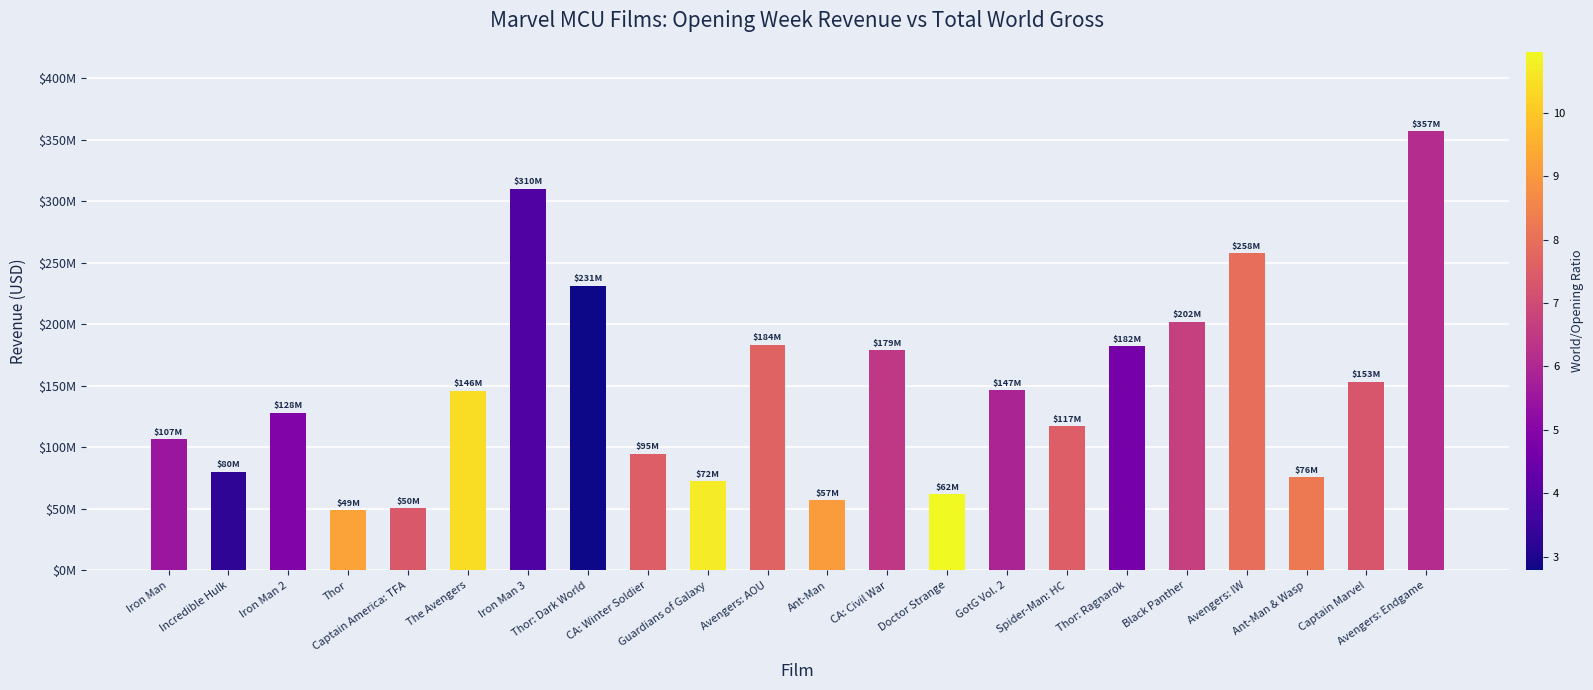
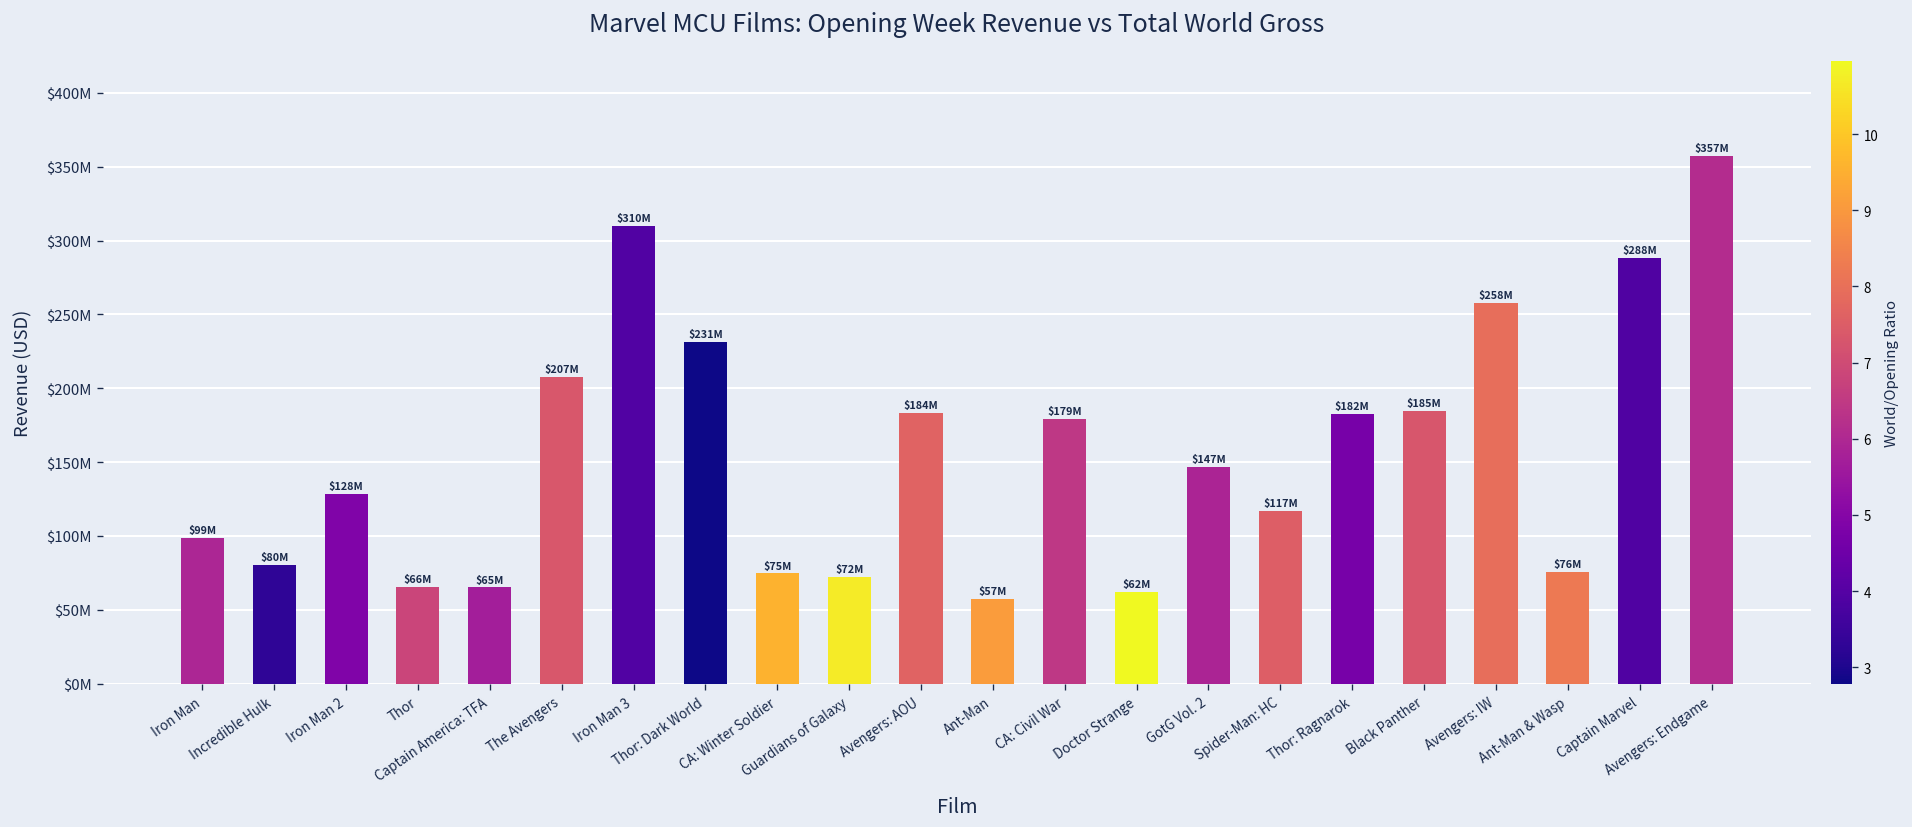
  {
-   "Iron Man": "$107M",
+   "Iron Man": "$99M",
    "Incredible Hulk": "$80M",
    "Iron Man 2": "$128M",
-   "Thor": "$49M",
-   "Captain America: TFA": "$50M",
-   "The Avengers": "$146M",
+   "Thor": "$66M",
+   "Captain America: TFA": "$65M",
+   "The Avengers": "$207M",
    "Iron Man 3": "$310M",
    "Thor: Dark World": "$231M",
-   "CA: Winter Soldier": "$95M",
+   "CA: Winter Soldier": "$75M",
    "Guardians of Galaxy": "$72M",
    "Avengers: AOU": "$184M",
    "Ant-Man": "$57M",
    "CA: Civil War": "$179M",
    "Doctor Strange": "$62M",
    "GotG Vol. 2": "$147M",
    "Spider-Man: HC": "$117M",
    "Thor: Ragnarok": "$182M",
-   "Black Panther": "$202M",
+   "Black Panther": "$185M",
    "Avengers: IW": "$258M",
    "Ant-Man & Wasp": "$76M",
-   "Captain Marvel": "$153M",
+   "Captain Marvel": "$288M",
    "Avengers: Endgame": "$357M"
  }
